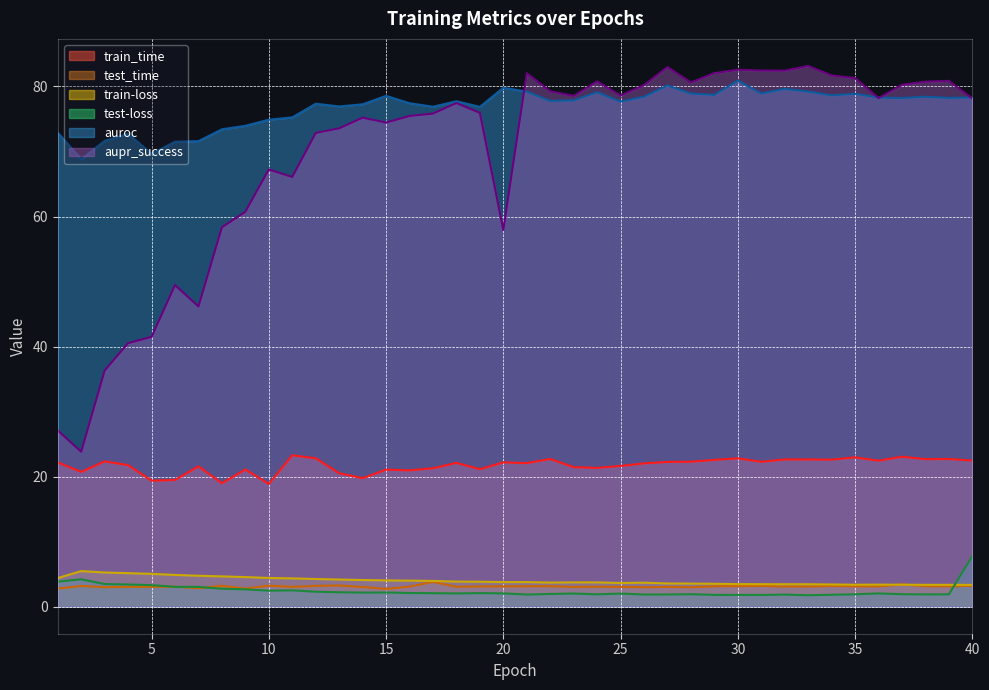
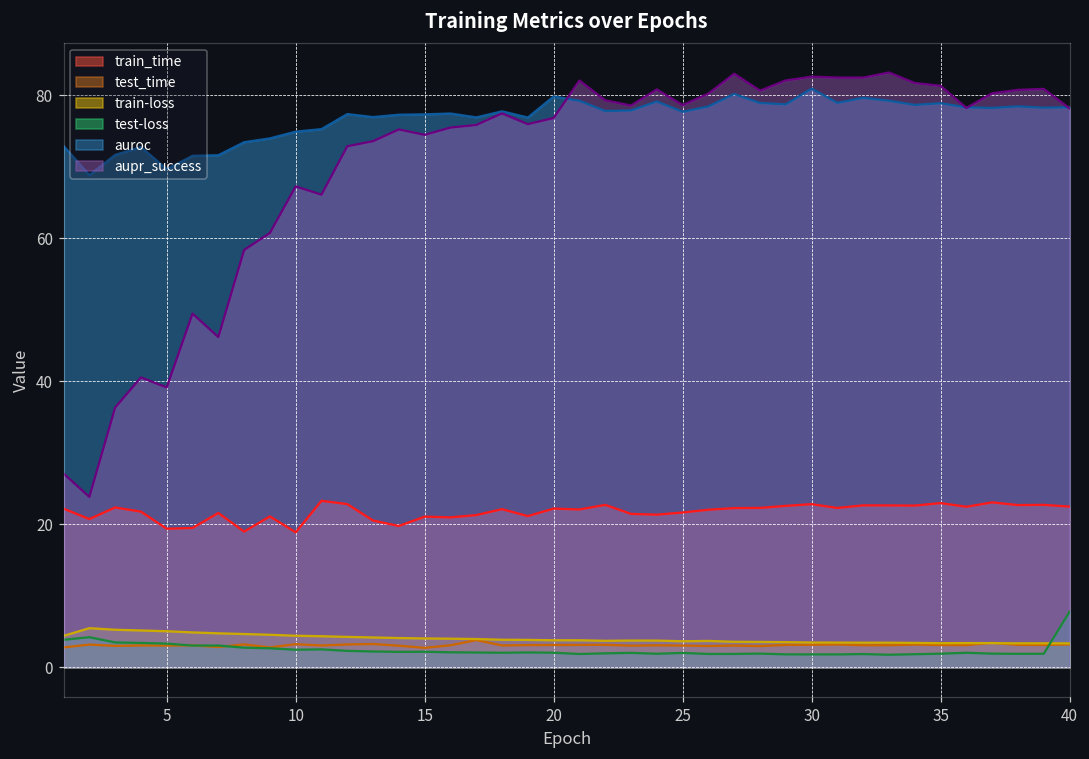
  {
    "train-loss": {
      "5": 5,
      "10": 4,
      "15": 4,
      "20": 4,
      "25": 4
    },
    "test-loss": {
      "10": 2,
      "15": 2,
      "20": 2,
      "25": 2,
      "30": 2,
      "35": 2,
      "40": 8
    },
    "auroc": {
      "10": 75,
-     "15": 79,
+     "15": 77,
      "20": 80,
      "25": 78,
      "30": 81,
      "35": 79
    },
    "aupr_success": {
-     "5": 41,
+     "5": 39,
      "10": 67,
      "15": 74,
-     "20": 58,
+     "20": 77,
      "25": 79,
      "30": 83,
      "35": 81
    }
  }
